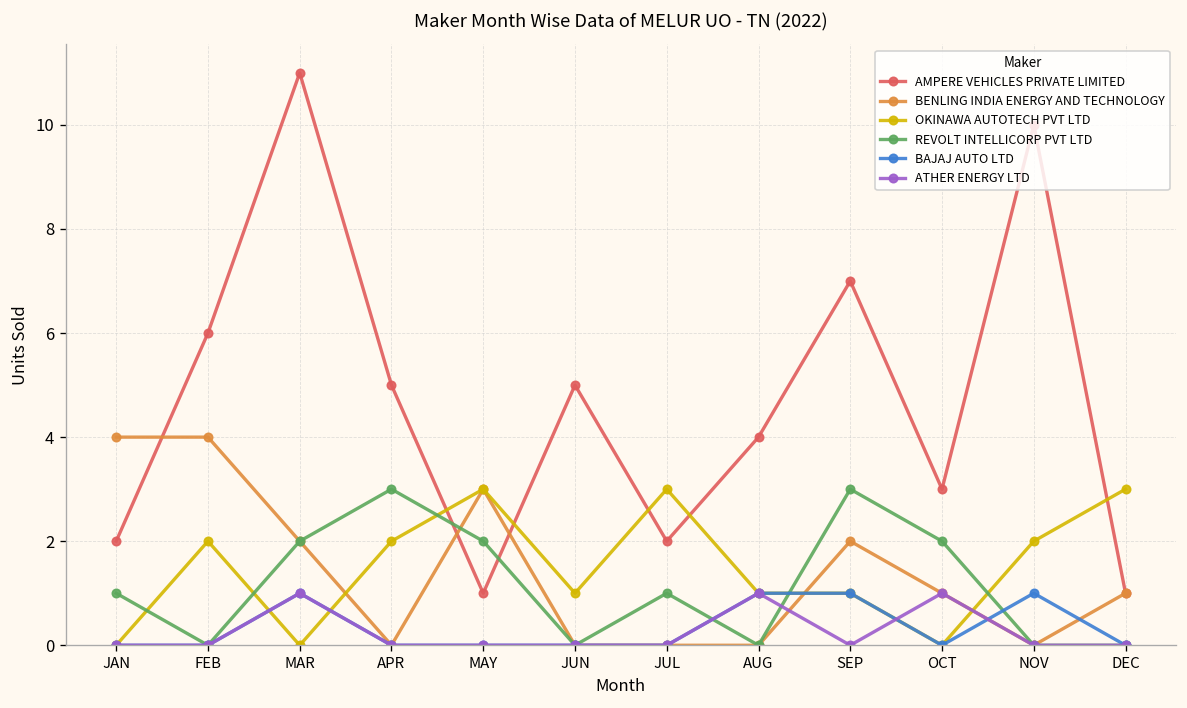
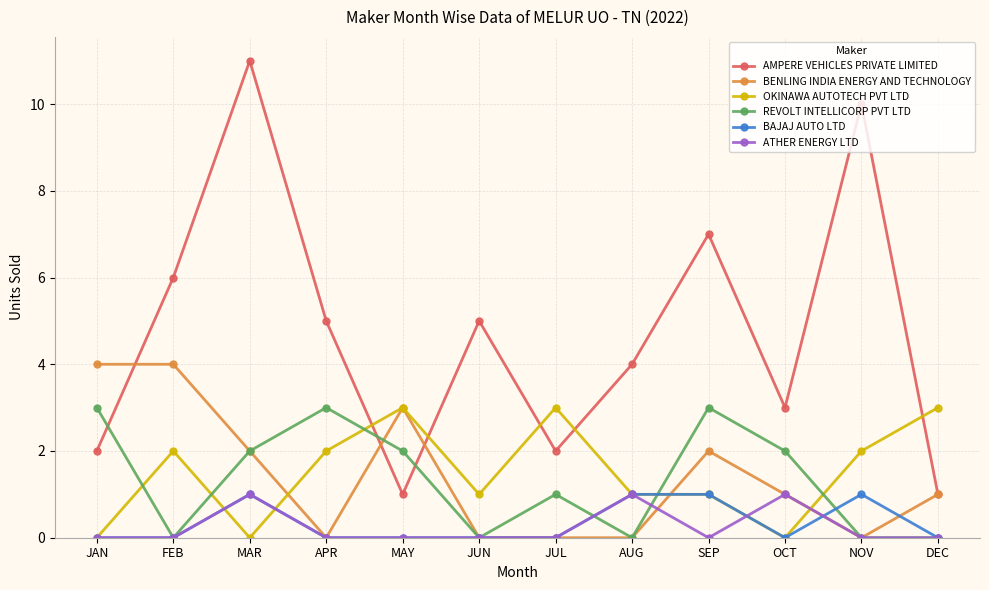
  {
    "OKINAWA AUTOTECH PVT LTD": {
      "FEB": 2,
      "MAR": 0,
      "APR": 2,
      "JUN": 1,
      "JUL": 3,
      "NOV": 2,
      "DEC": 3
    },
    "REVOLT INTELLICORP PVT LTD": {
-     "JAN": 1,
+     "JAN": 3,
      "APR": 3,
      "MAY": 2,
      "JUL": 1,
      "SEP": 3,
      "OCT": 2
    },
    "BAJAJ AUTO LTD": {
      "NOV": 1
    },
    "ATHER ENERGY LTD": {
      "SEP": 0
    }
  }
